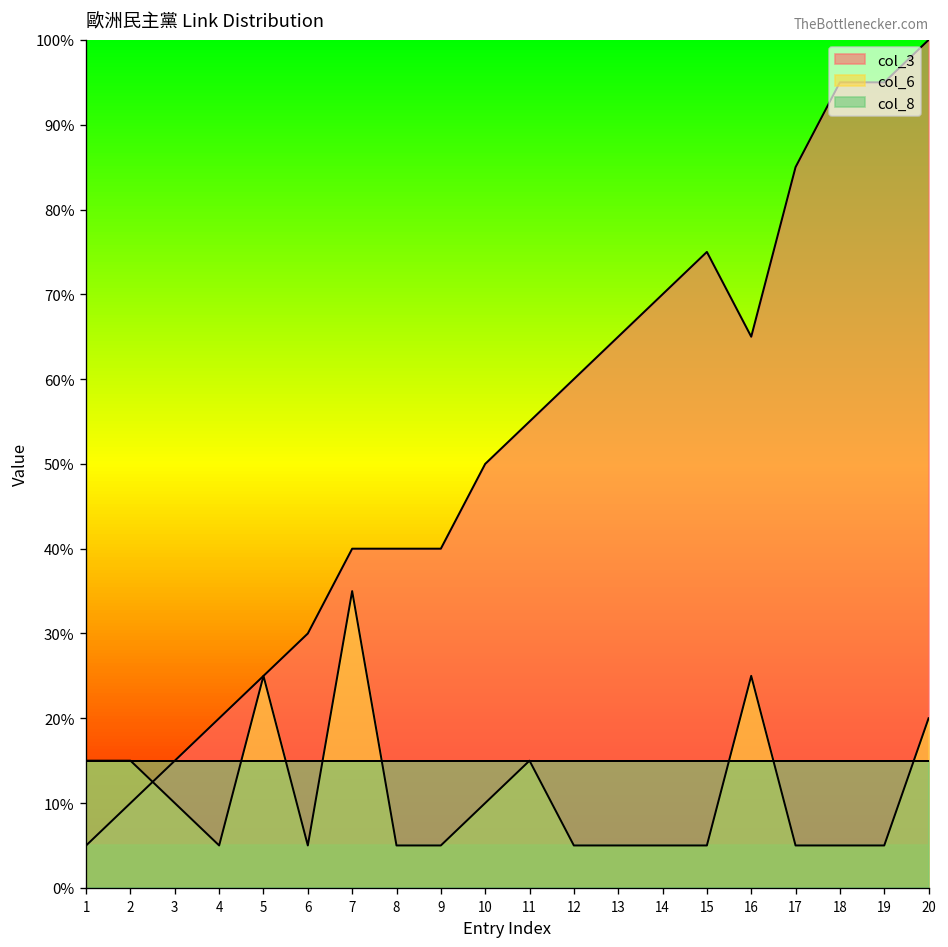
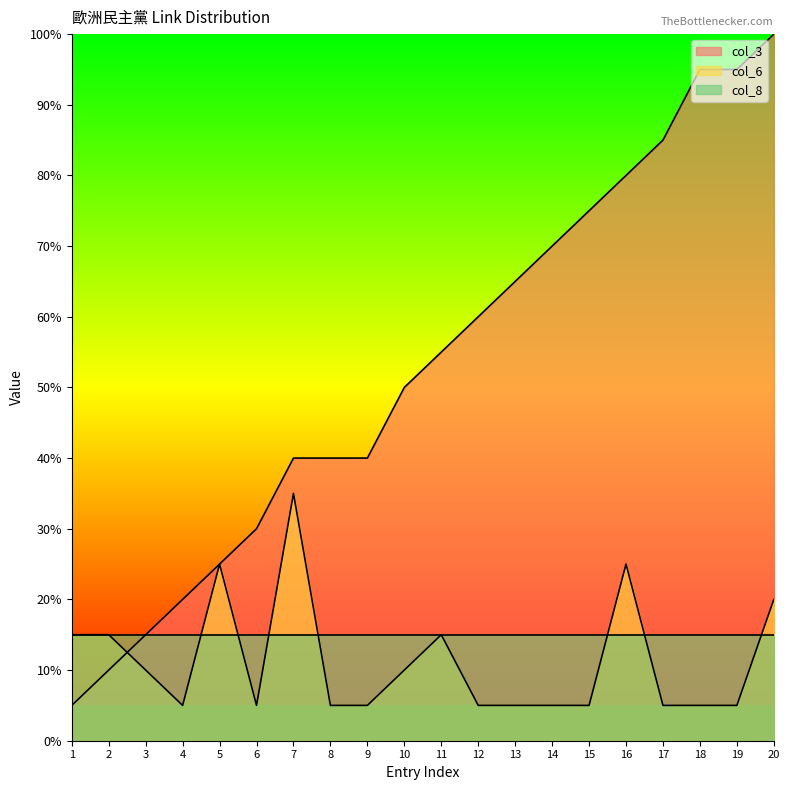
  {
    "col_3": {
      "2": "10%",
      "4": "20%",
      "6": "30%",
      "7": "40%",
      "8": "40%",
      "9": "40%",
      "10": "50%",
      "11": "55%",
      "12": "60%",
      "13": "65%",
      "14": "70%",
      "15": "75%",
-     "16": "65%",
+     "16": "80%",
      "17": "85%",
      "20": "100%"
    },
    "col_6": {
      "3": "10%",
      "7": "35%",
      "10": "10%",
      "16": "25%",
      "20": "20%"
    },
    "col_8": {
      "4": "15%",
      "5": "15%",
      "6": "15%",
      "7": "15%",
      "8": "15%",
      "9": "15%",
      "10": "15%",
      "12": "15%",
      "13": "15%",
      "14": "15%",
      "15": "15%",
      "16": "15%",
      "17": "15%",
      "18": "15%",
      "19": "15%",
      "20": "15%"
    }
  }
